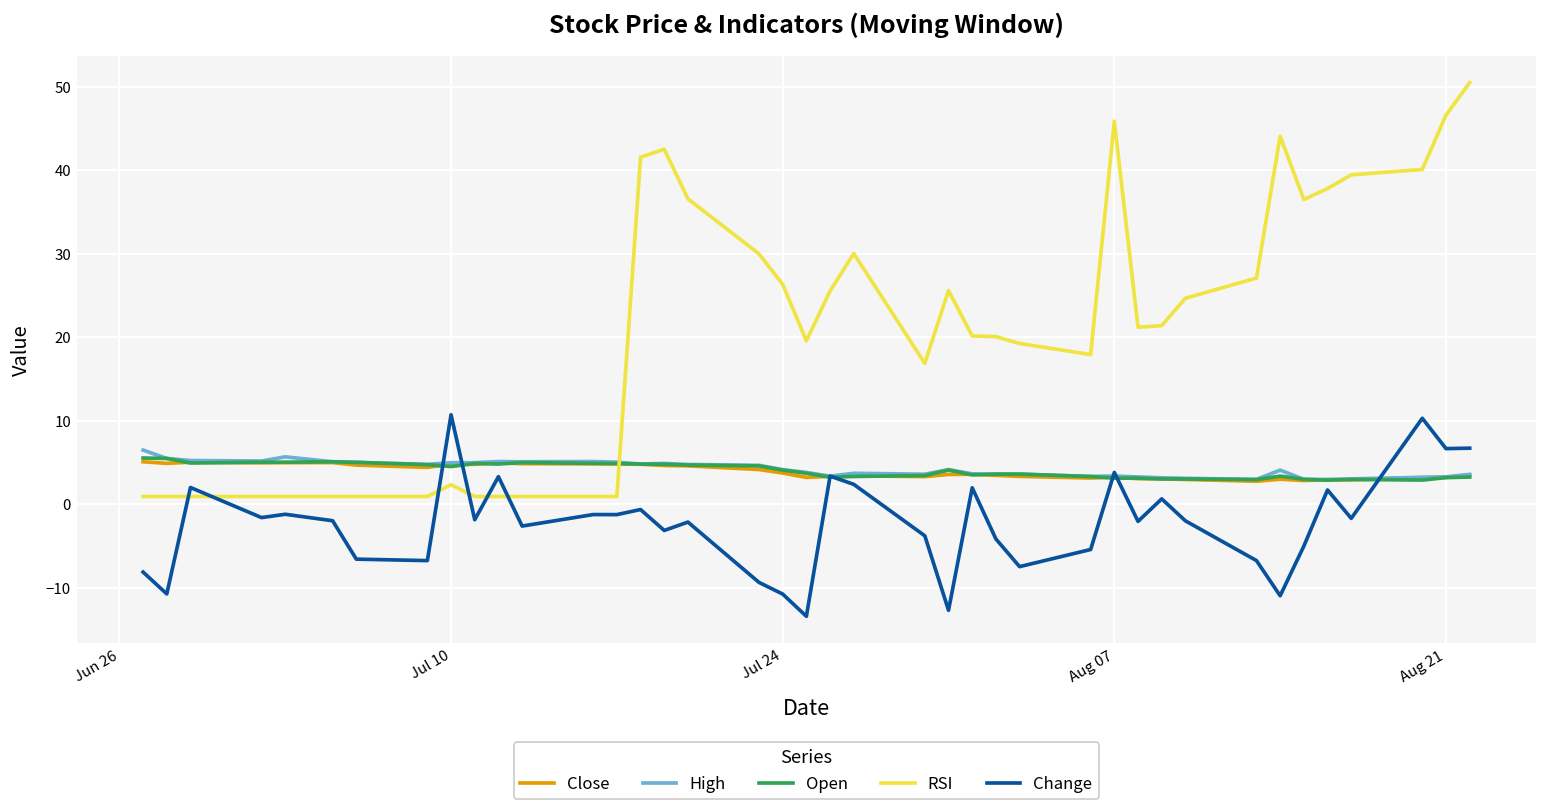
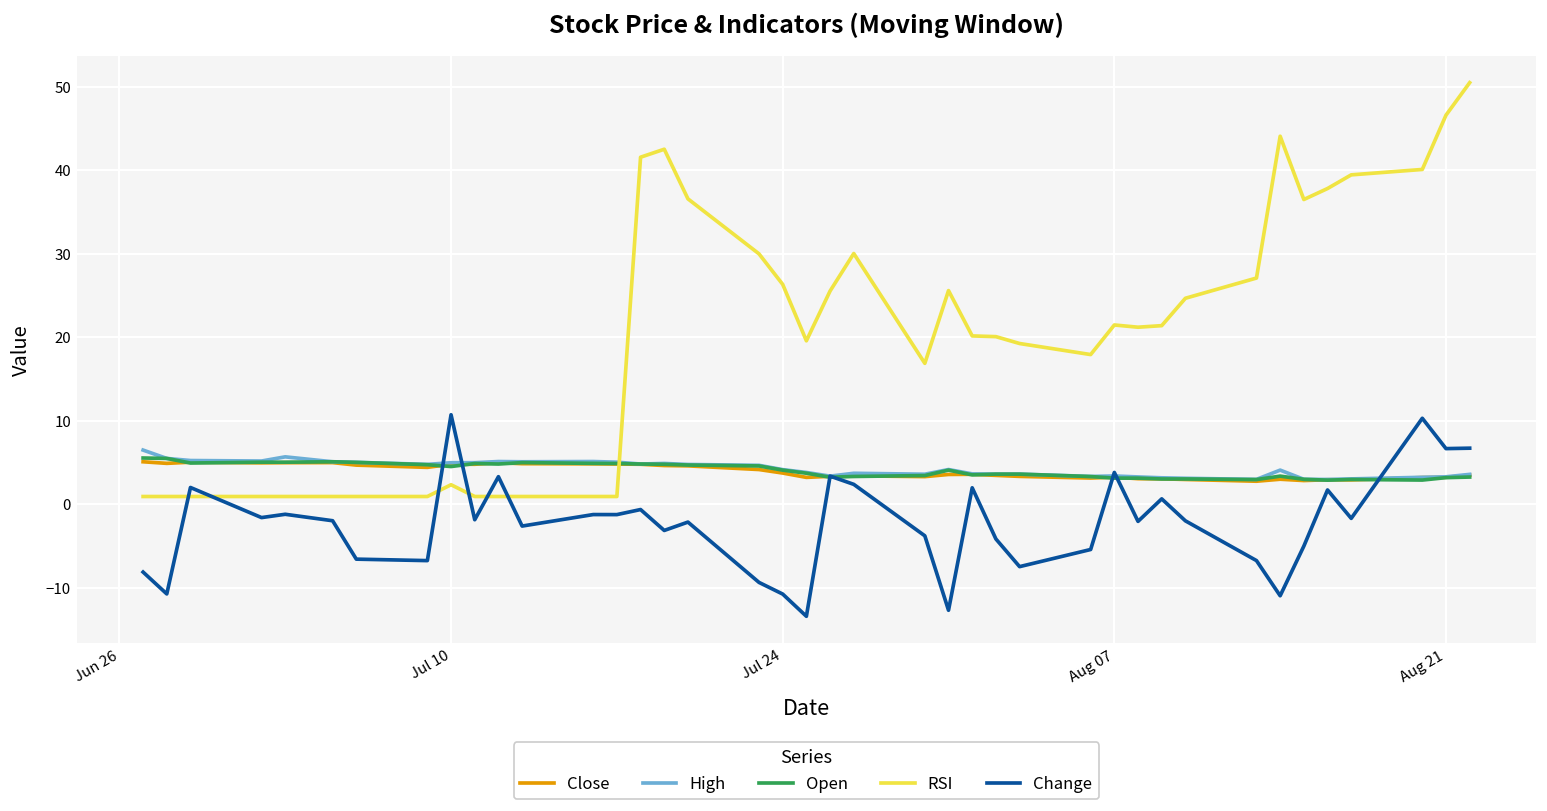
  {
    "RSI": {
      "Jul 10": 2,
      "Jul 24": 26,
-     "Aug 07": 46,
+     "Aug 07": 21,
      "Aug 21": 47
    },
    "Change": {
      "Jul 10": 11,
      "Jul 24": -11,
      "Aug 07": 4,
      "Aug 21": 7
    }
  }
